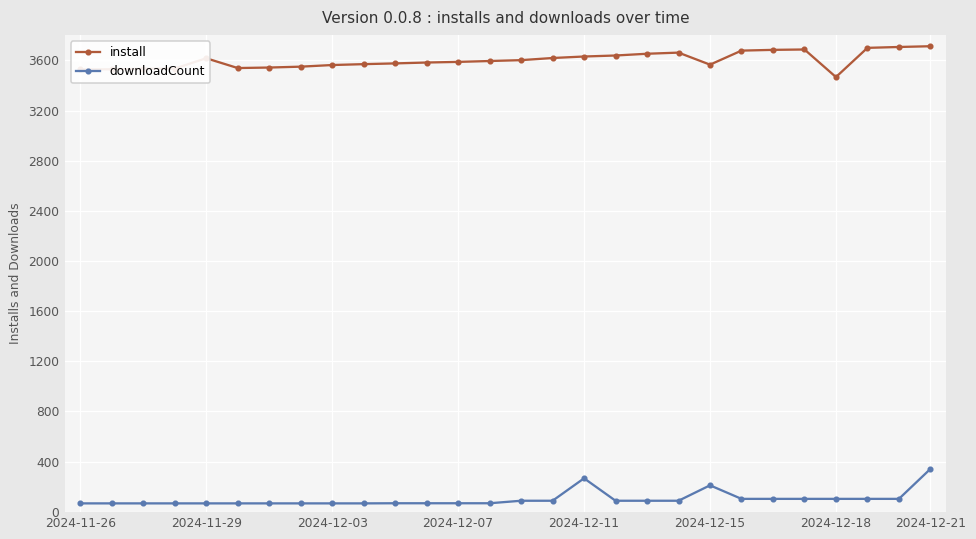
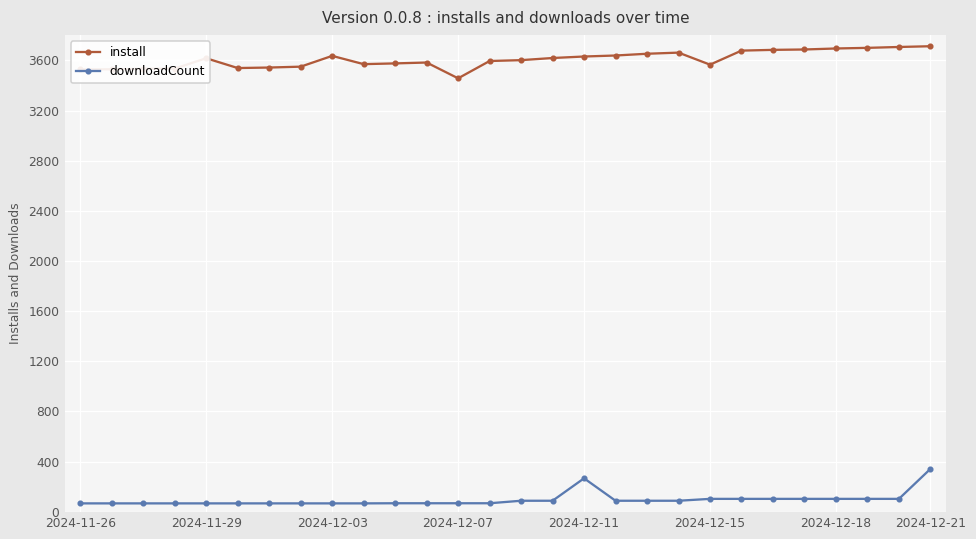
  {
    "install": {
-     "2024-12-03": 3560,
-     "2024-12-07": 3590,
+     "2024-12-03": 3640,
+     "2024-12-07": 3460,
      "2024-12-11": 3630,
      "2024-12-15": 3570,
-     "2024-12-18": 3470,
+     "2024-12-18": 3700,
      "2024-12-21": 3710
    },
    "downloadCount": {
      "2024-11-29": 70,
      "2024-12-03": 70,
      "2024-12-07": 70,
      "2024-12-11": 270,
-     "2024-12-15": 210,
+     "2024-12-15": 100,
      "2024-12-18": 100,
      "2024-12-21": 340
    }
  }
